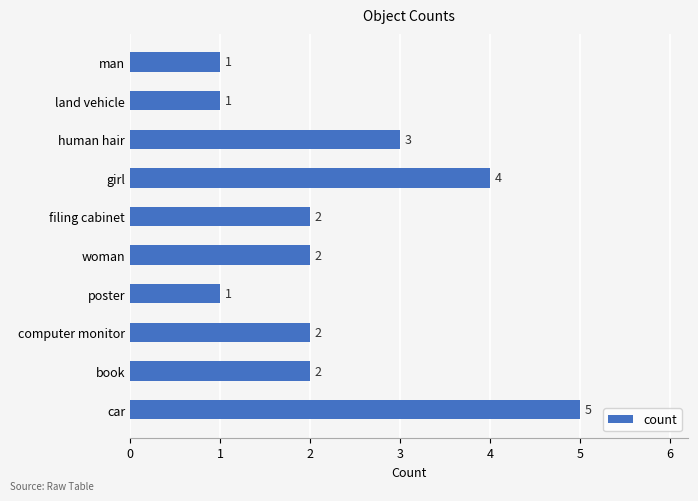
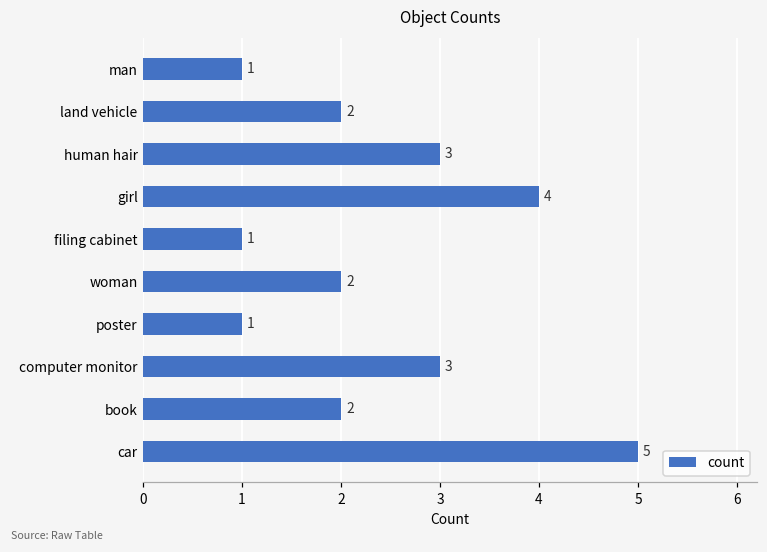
  {
    "man": 1,
-   "land vehicle": 1,
+   "land vehicle": 2,
    "human hair": 3,
    "girl": 4,
-   "filing cabinet": 2,
+   "filing cabinet": 1,
    "woman": 2,
    "poster": 1,
-   "computer monitor": 2,
+   "computer monitor": 3,
    "book": 2,
    "car": 5
  }
